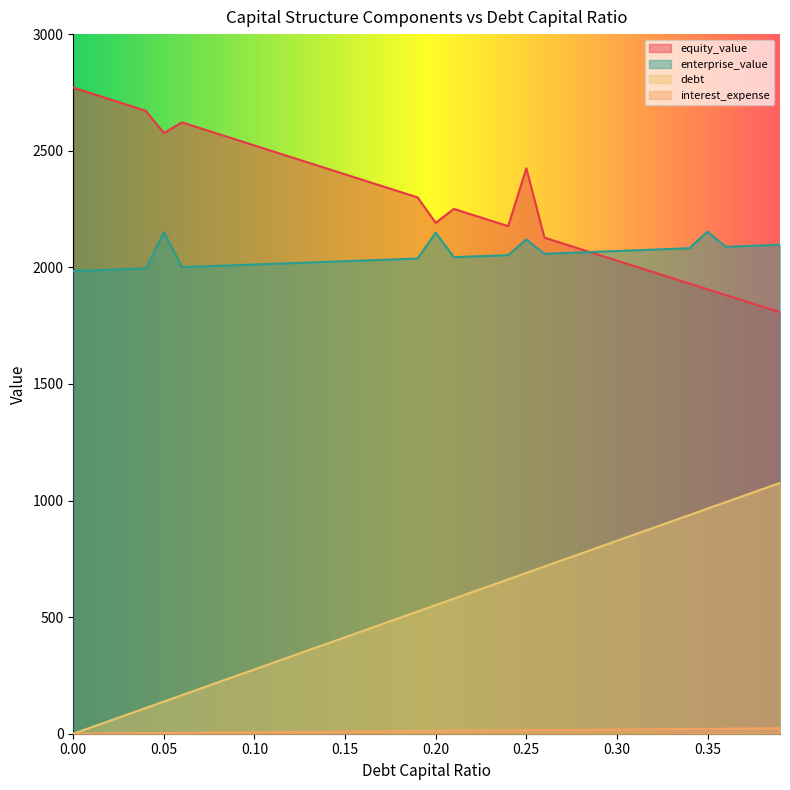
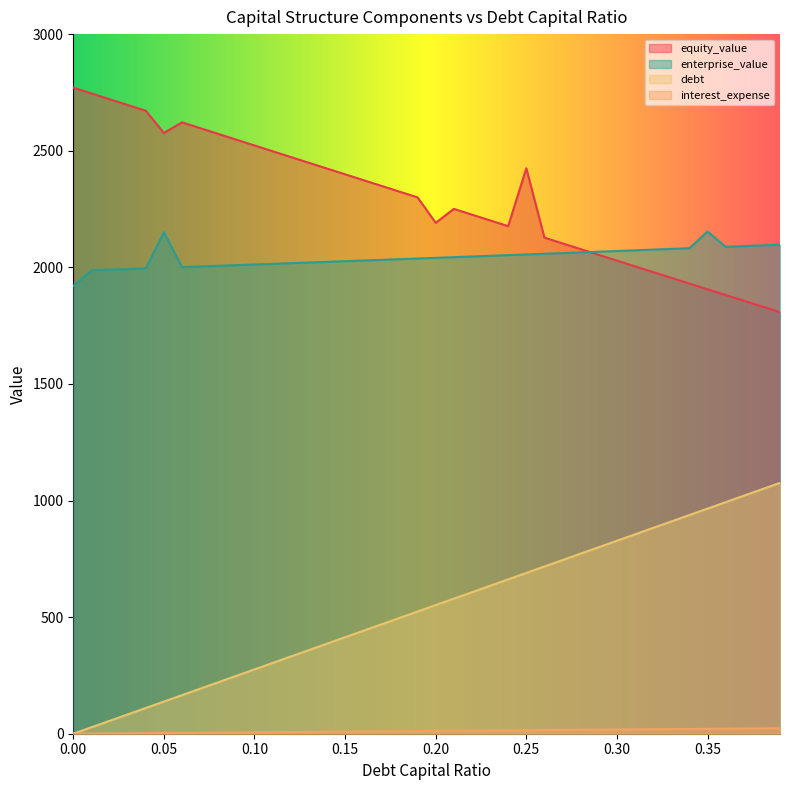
  {
    "equity_value": {
      "0.00": 2770,
      "0.05": 2580,
      "0.10": 2520,
      "0.15": 2400,
      "0.20": 2190,
      "0.25": 2420,
      "0.30": 2030,
      "0.35": 1910
    },
    "enterprise_value": {
-     "0.00": 1980,
+     "0.00": 1920,
      "0.05": 2150,
      "0.10": 2010,
      "0.15": 2030,
-     "0.20": 2150,
-     "0.25": 2120,
+     "0.20": 2040,
+     "0.25": 2060,
      "0.30": 2070,
      "0.35": 2150
    }
  }
